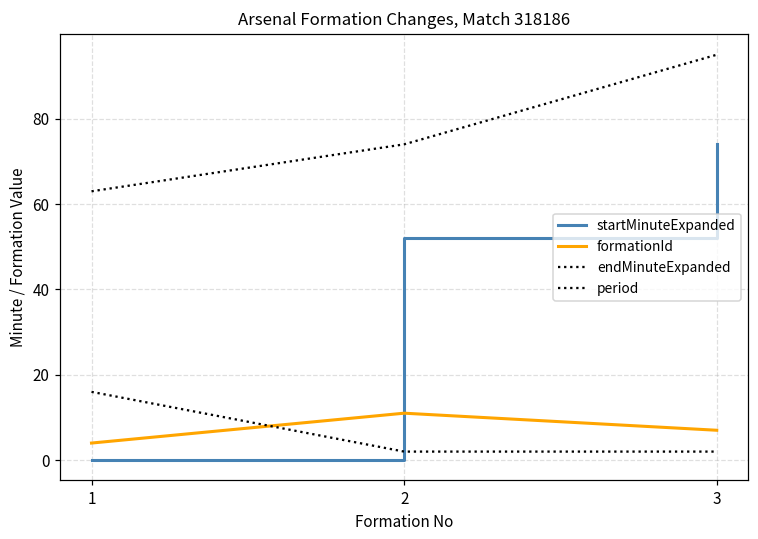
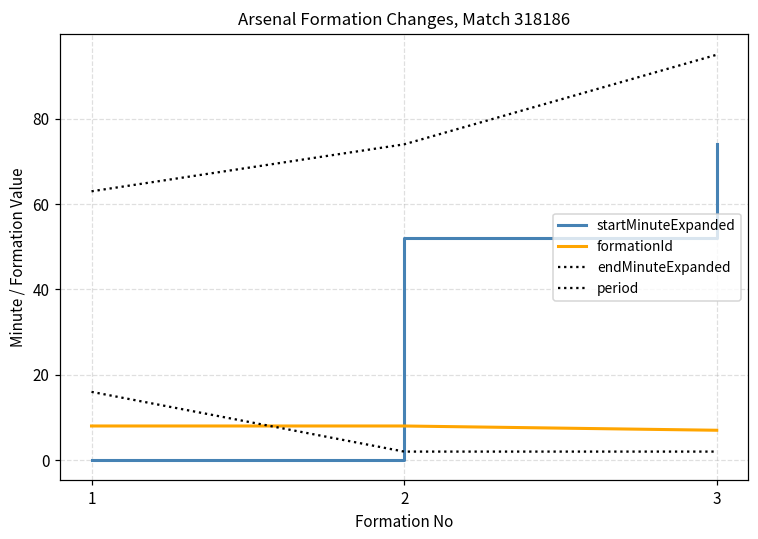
  {
    "startMinuteExpanded": {
      "1": 0,
      "2": 52,
      "3": 74
    },
    "formationId": {
-     "1": 4,
-     "2": 11,
+     "1": 8,
+     "2": 8,
      "3": 7
    }
  }
